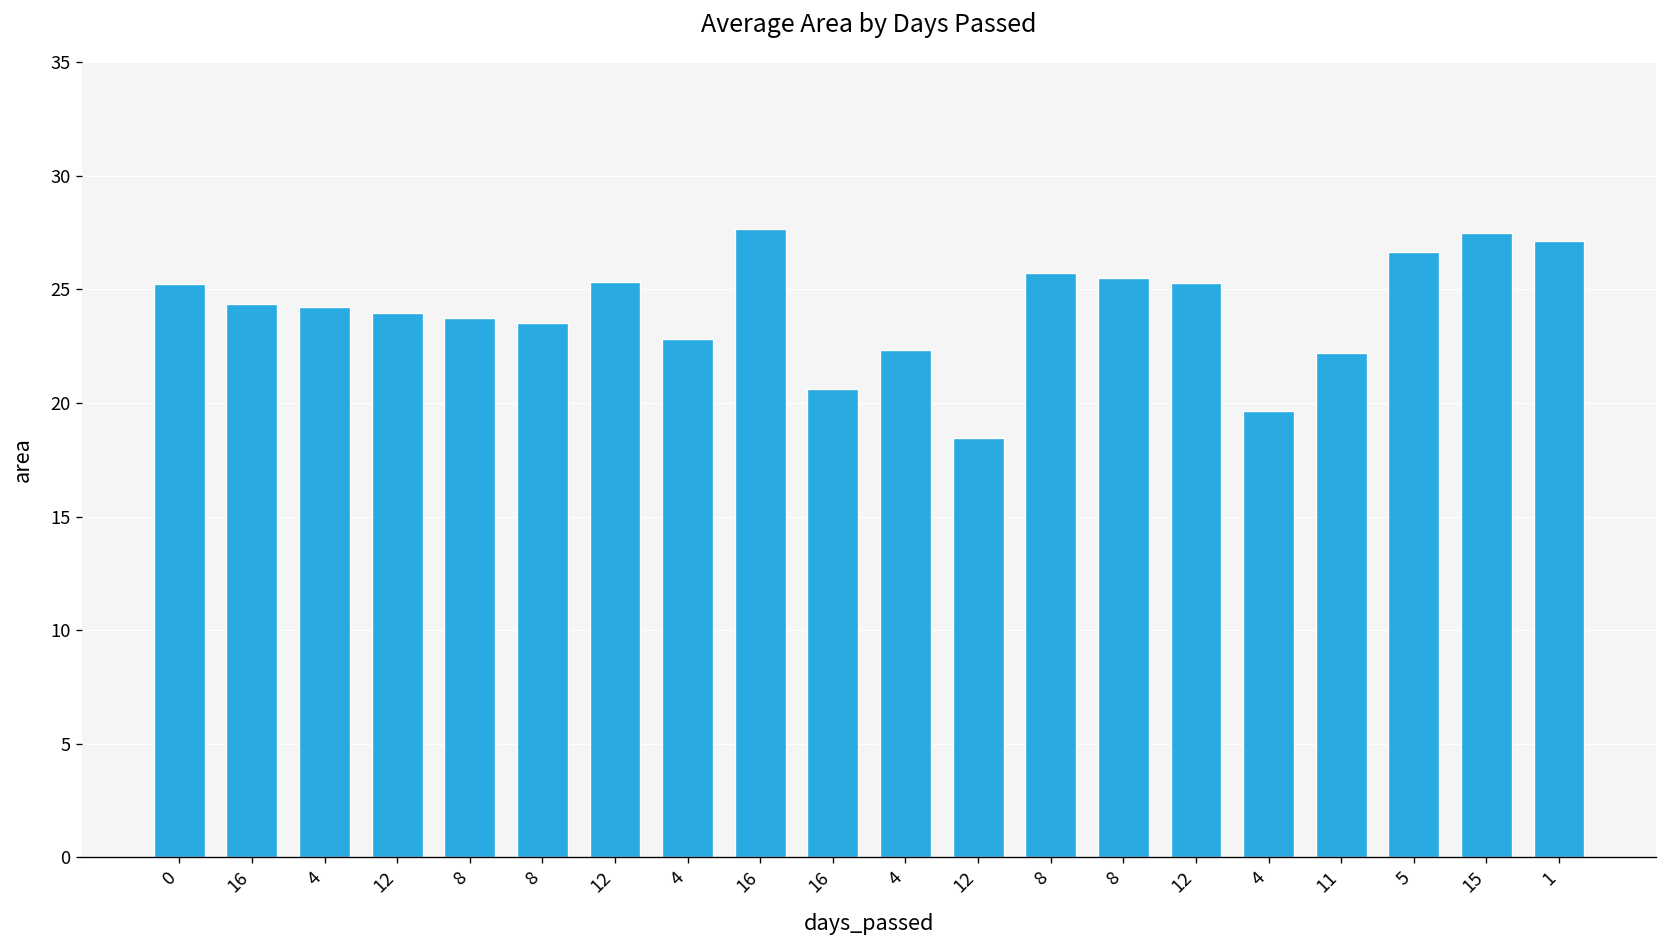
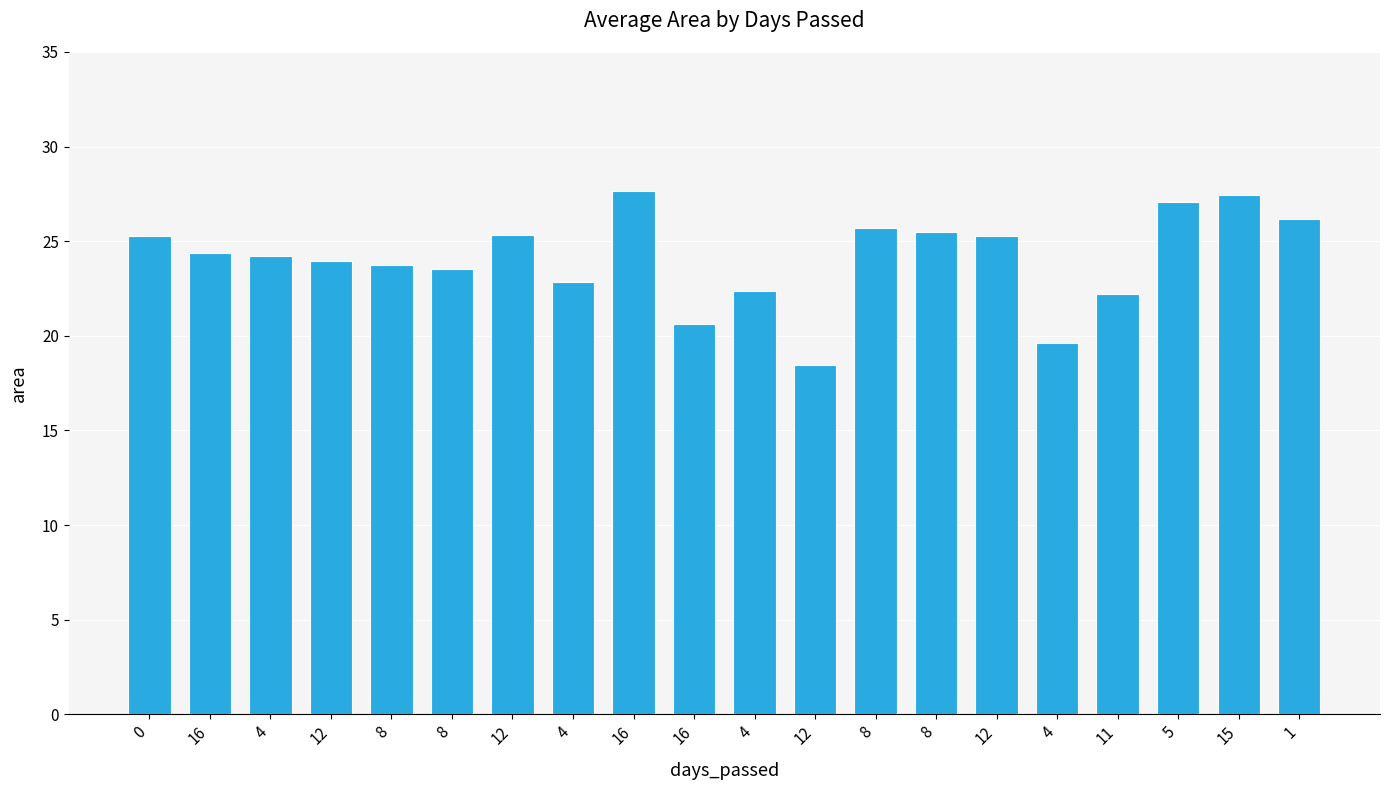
  {
    "0": 25.3,
    "11": 22.2,
-   "5": 26.7,
+   "5": 27.1,
    "15": 27.5,
-   "1": 27.1
+   "1": 26.2
  }
